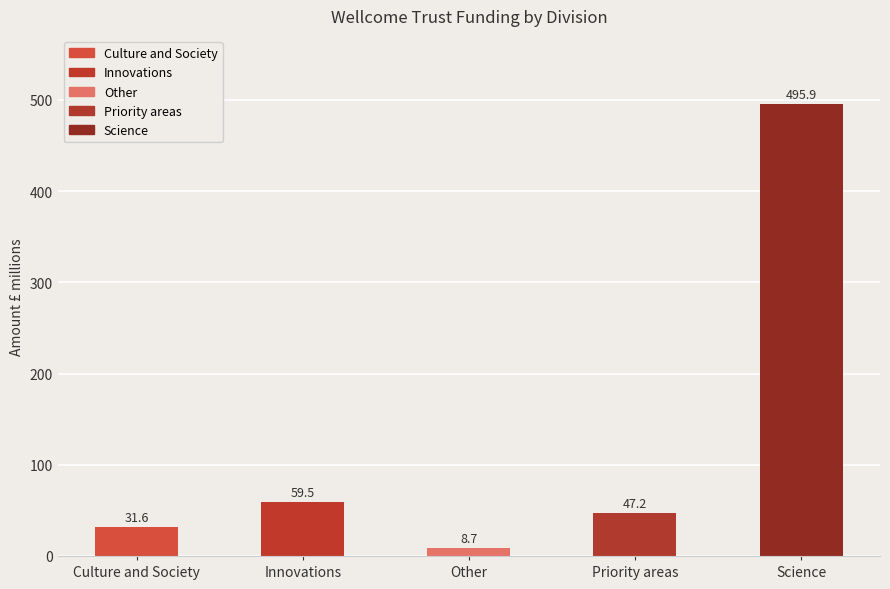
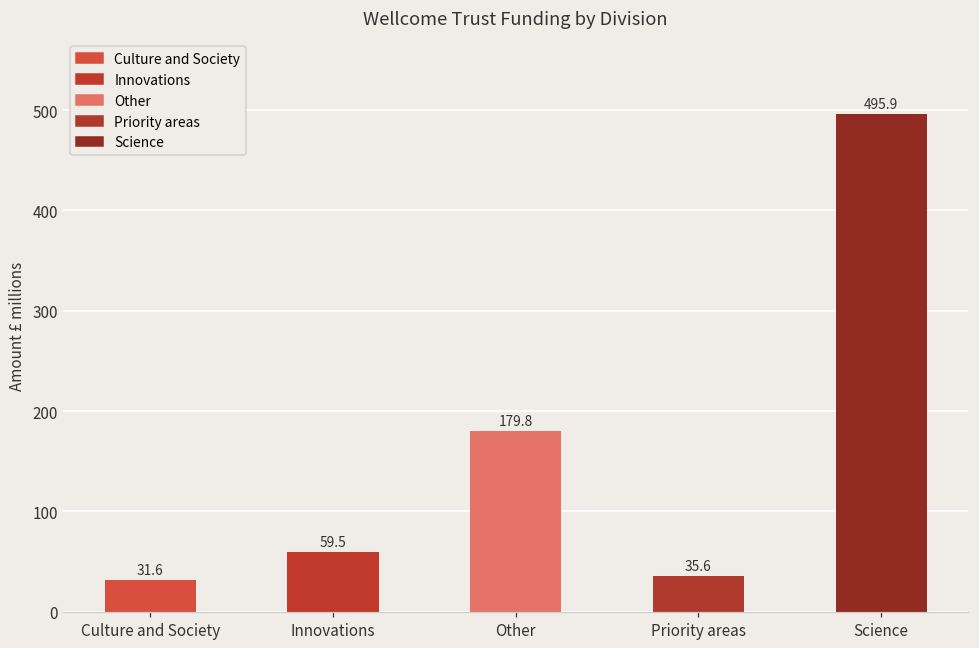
  {
    "Culture and Society": 31.6,
    "Innovations": 59.5,
-   "Other": 8.7,
-   "Priority areas": 47.2,
+   "Other": 179.8,
+   "Priority areas": 35.6,
    "Science": 495.9
  }
